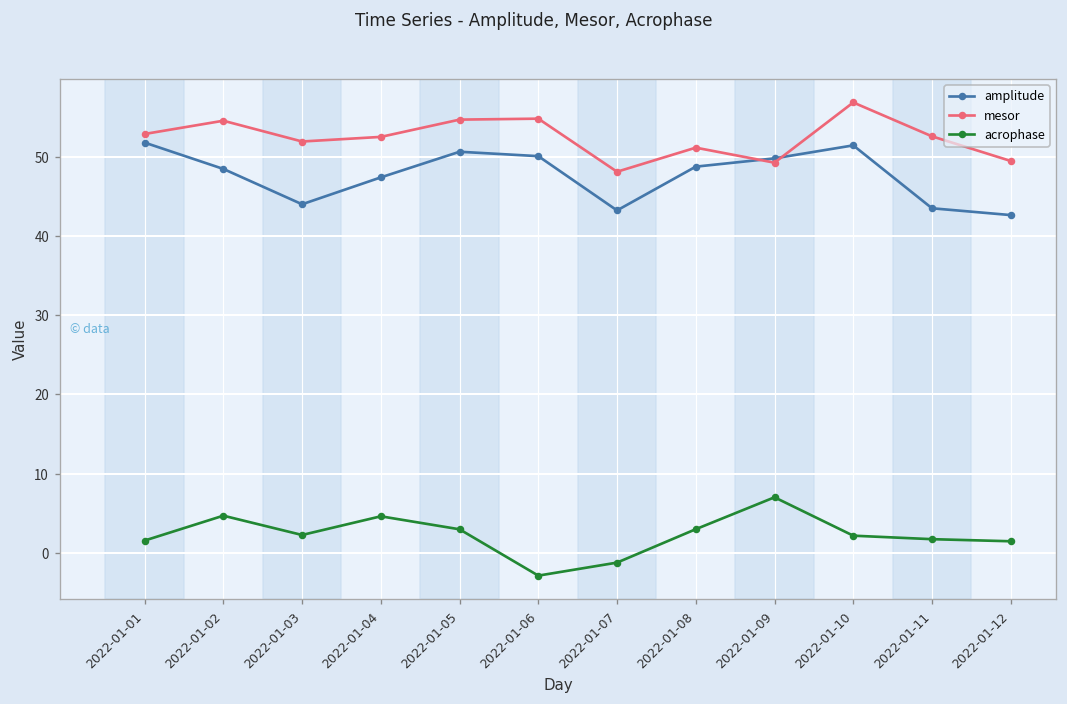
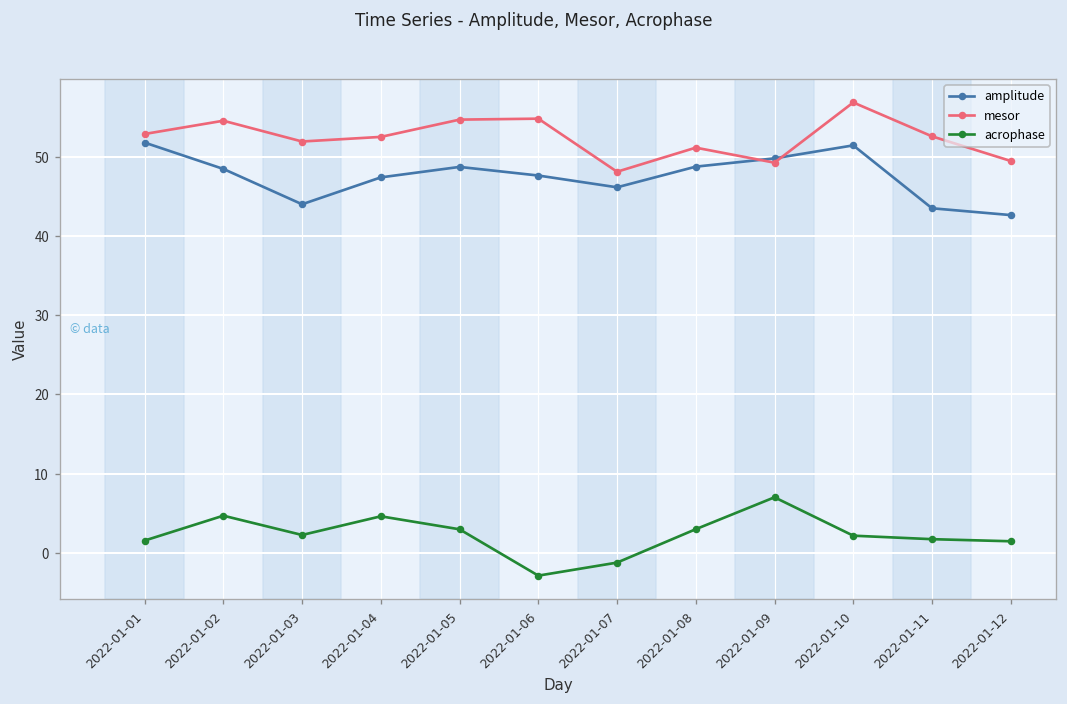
  {
    "amplitude": {
      "2022-01-01": 52,
      "2022-01-02": 48,
      "2022-01-03": 44,
      "2022-01-04": 47,
-     "2022-01-05": 51,
-     "2022-01-06": 50,
-     "2022-01-07": 43,
+     "2022-01-05": 49,
+     "2022-01-06": 48,
+     "2022-01-07": 46,
      "2022-01-08": 49,
      "2022-01-09": 50,
      "2022-01-10": 51,
      "2022-01-11": 43,
      "2022-01-12": 43
    },
    "mesor": {
      "2022-01-01": 53,
      "2022-01-02": 55,
      "2022-01-03": 52,
      "2022-01-04": 52,
      "2022-01-05": 55,
      "2022-01-06": 55,
      "2022-01-07": 48,
      "2022-01-08": 51,
      "2022-01-09": 49,
      "2022-01-10": 57,
      "2022-01-11": 53,
      "2022-01-12": 49
    },
    "acrophase": {
      "2022-01-01": 2,
      "2022-01-02": 5,
      "2022-01-03": 2,
      "2022-01-04": 5,
      "2022-01-05": 3,
      "2022-01-06": -3,
      "2022-01-07": -1,
      "2022-01-08": 3,
      "2022-01-09": 7,
      "2022-01-10": 2,
      "2022-01-11": 2,
      "2022-01-12": 1
    }
  }
